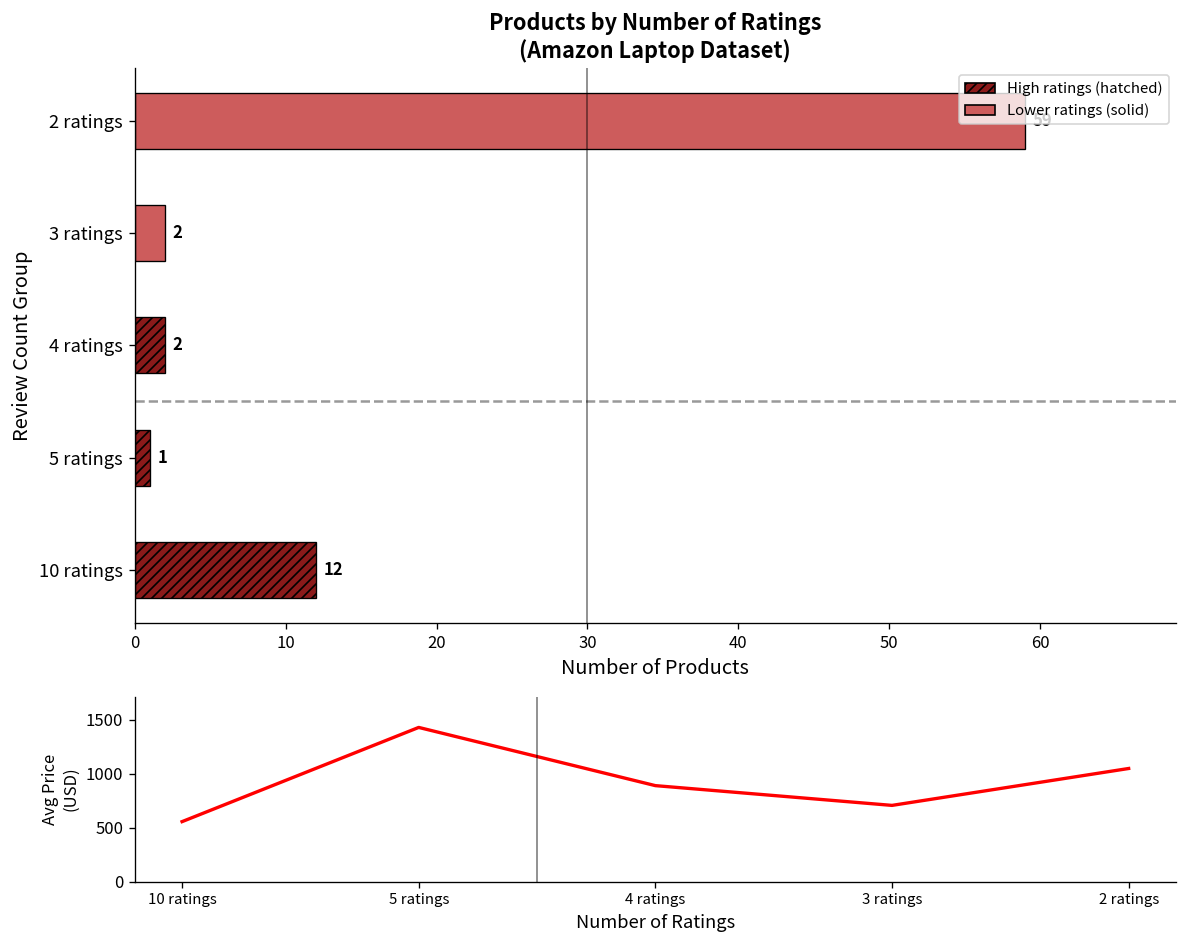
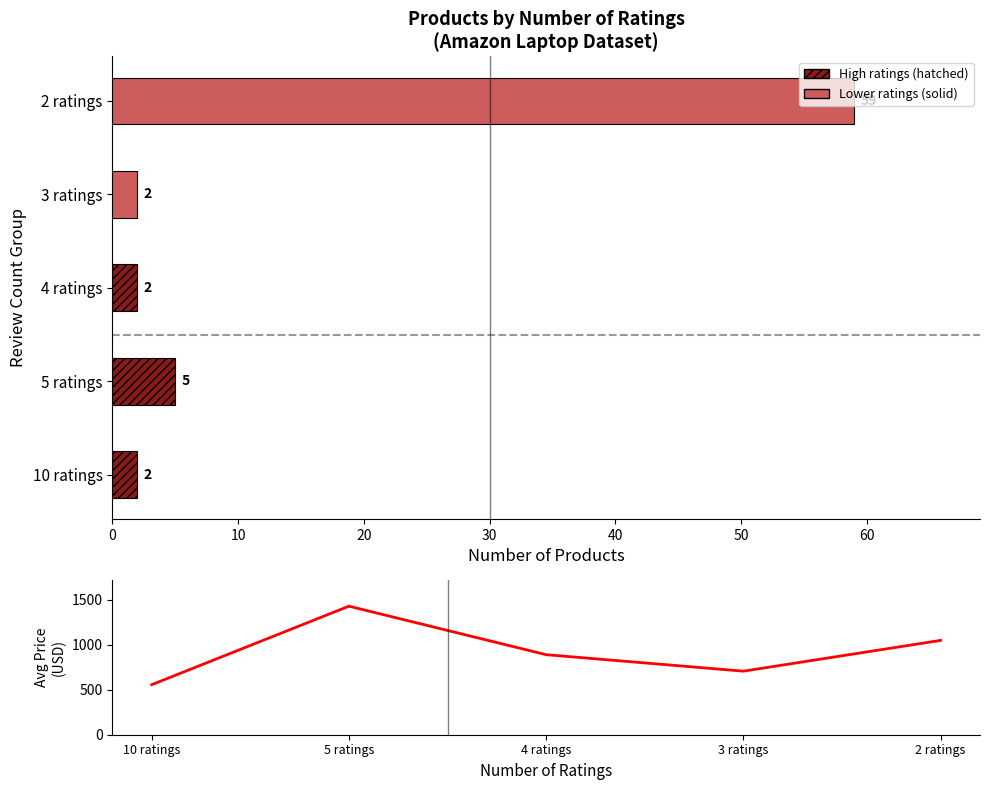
  {
    "Products by Number of Ratings (Amazon Laptop Dataset)": {
      "3 ratings": 2,
      "4 ratings": 2,
-     "5 ratings": 1,
-     "10 ratings": 12
+     "5 ratings": 5,
+     "10 ratings": 2
    }
  }
